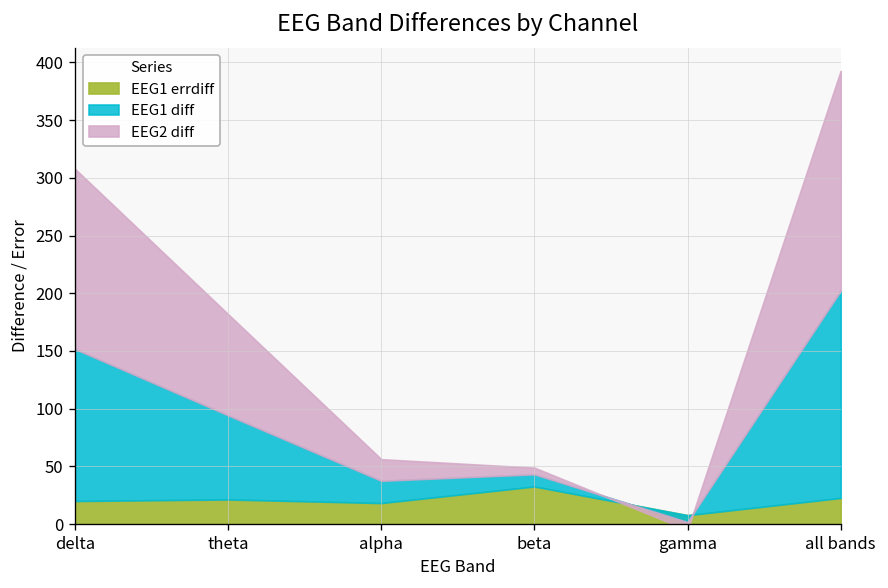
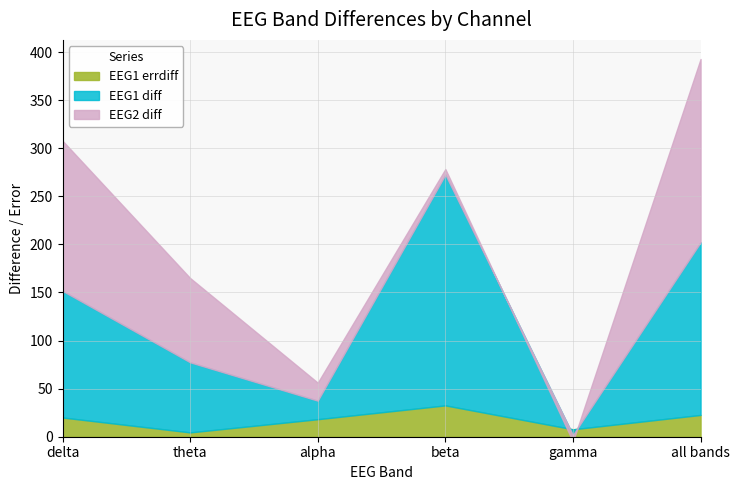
  {
    "EEG1 errdiff": {
      "delta": 20,
-     "theta": 20,
+     "theta": 0,
      "alpha": 20,
      "beta": 30,
      "all bands": 20
    },
    "EEG1 diff": {
      "delta": 130,
      "theta": 70,
      "alpha": 20,
-     "beta": 10,
+     "beta": 240,
      "all bands": 180
    },
    "EEG2 diff": {
      "delta": 160,
      "theta": 90,
      "alpha": 20,
      "beta": 10,
      "all bands": 190
    }
  }
